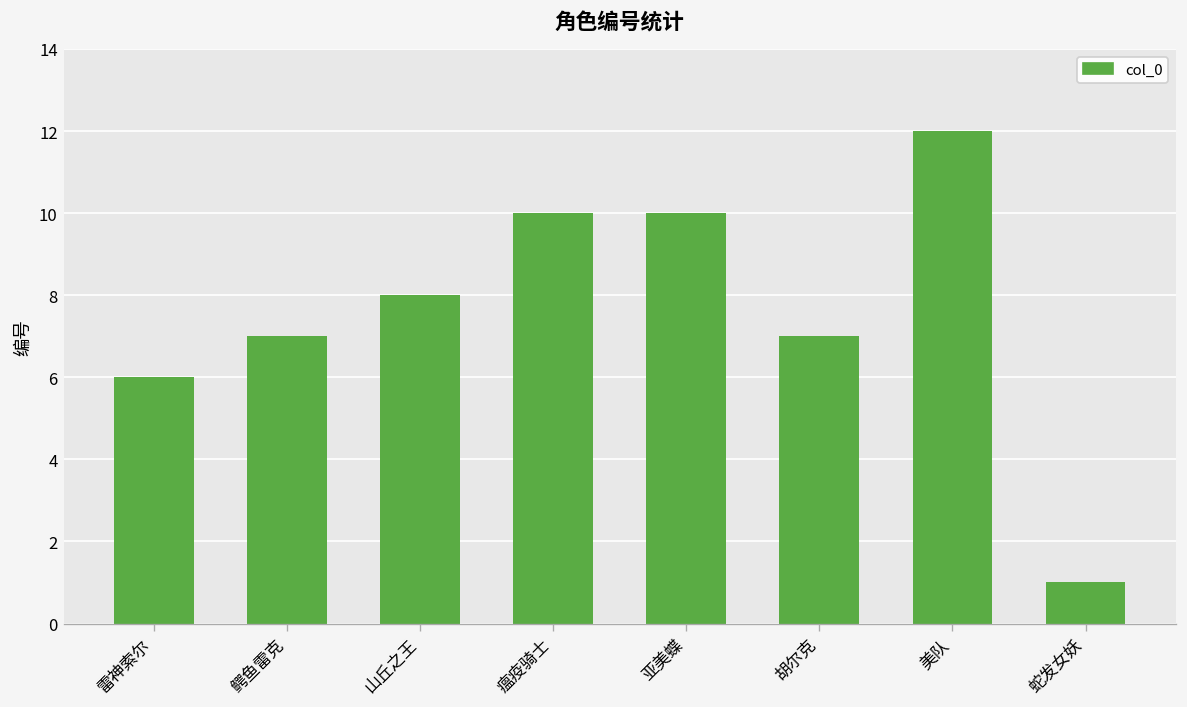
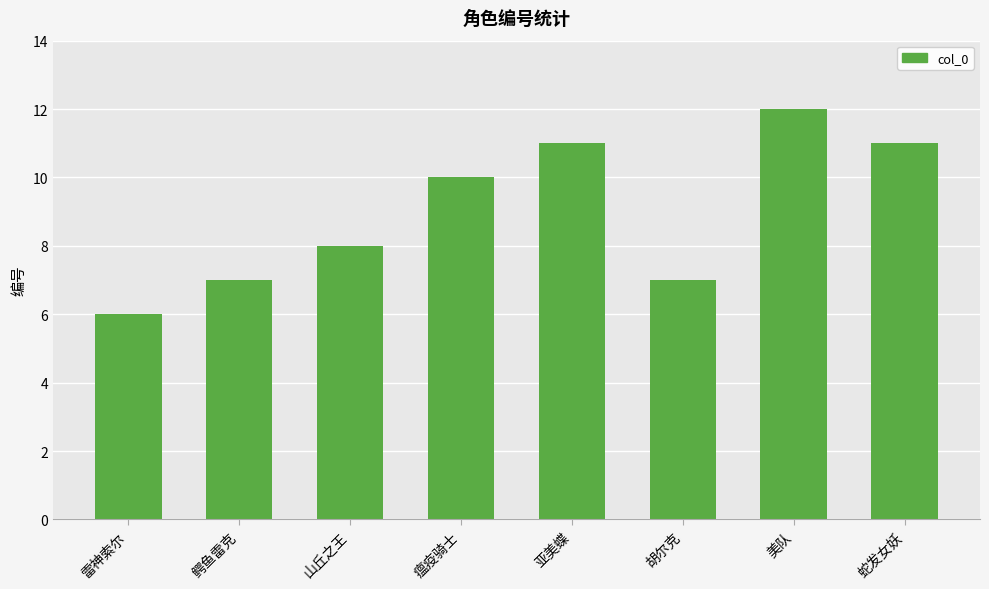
  {
    "雷神索尔": 6,
    "鳄鱼雷克": 7,
    "山丘之王": 8,
    "瘟疫骑士": 10,
-   "亚美蝶": 10,
+   "亚美蝶": 11,
    "胡尔克": 7,
    "美队": 12,
-   "蛇发女妖": 1
+   "蛇发女妖": 11
  }
